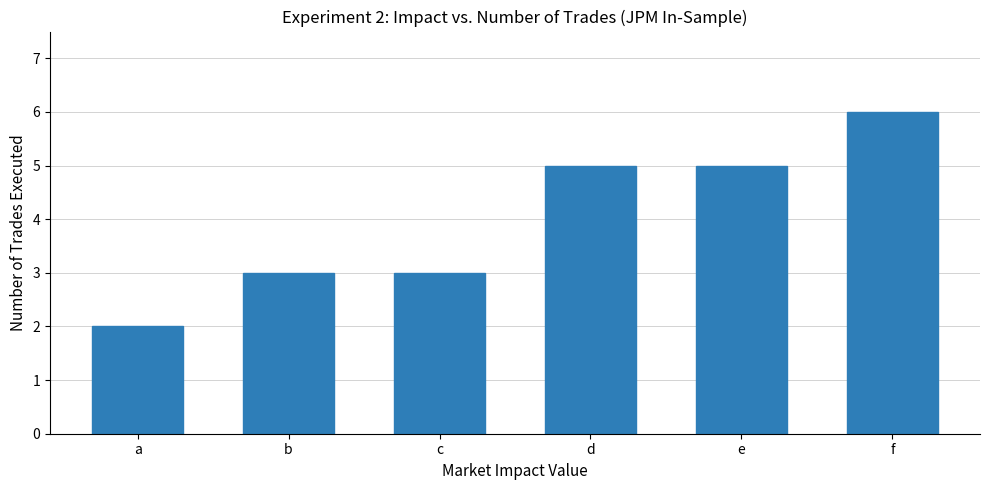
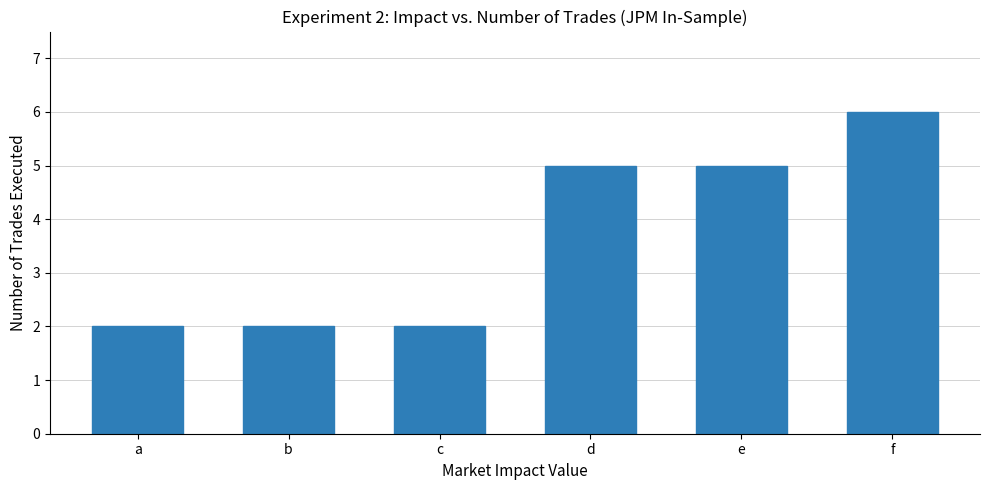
  {
    "a": 2,
-   "b": 3,
-   "c": 3,
+   "b": 2,
+   "c": 2,
    "d": 5,
    "e": 5,
    "f": 6
  }
